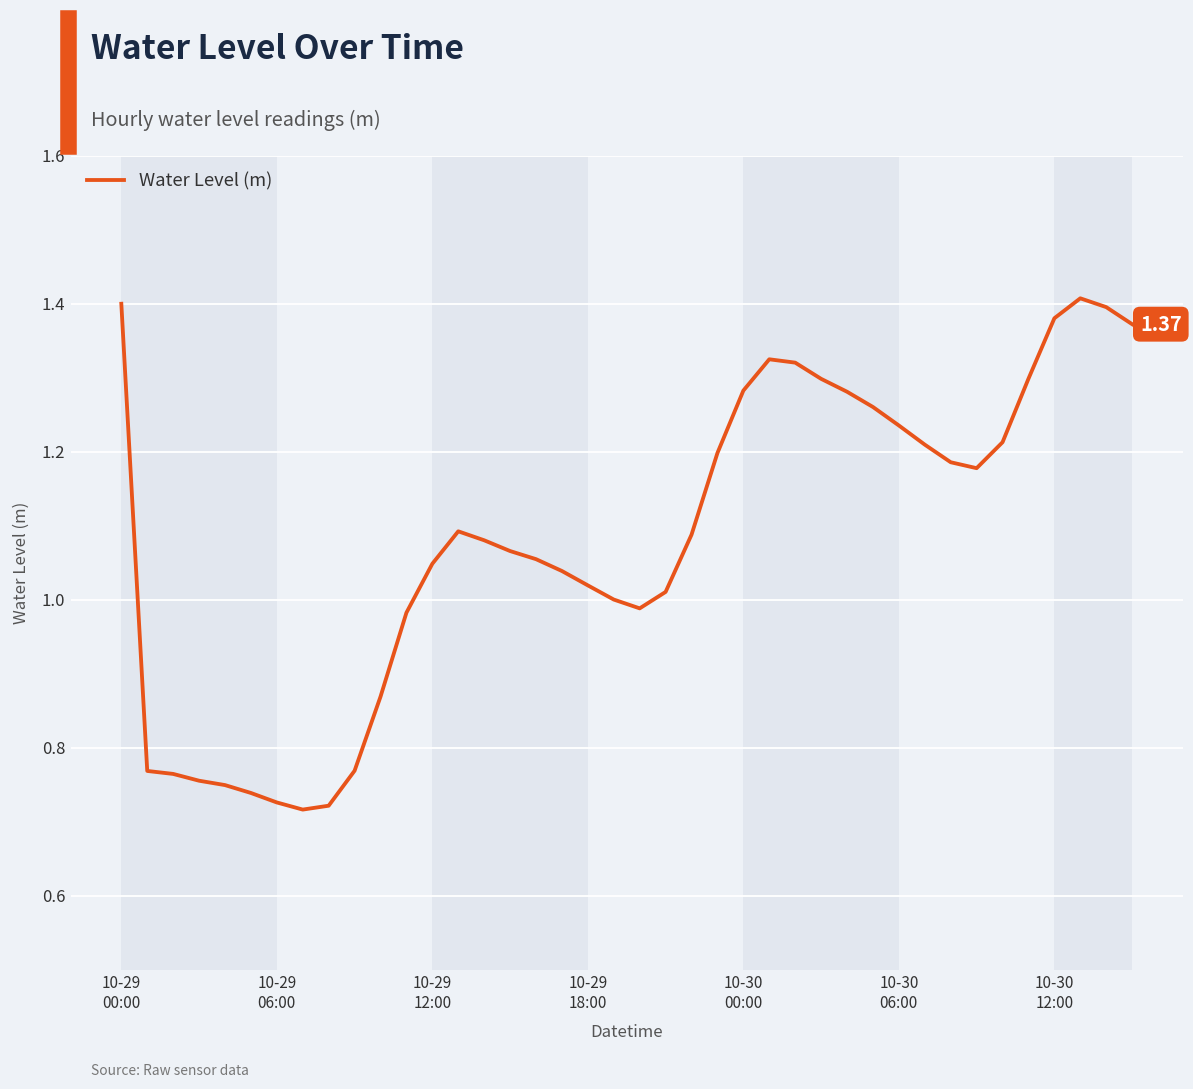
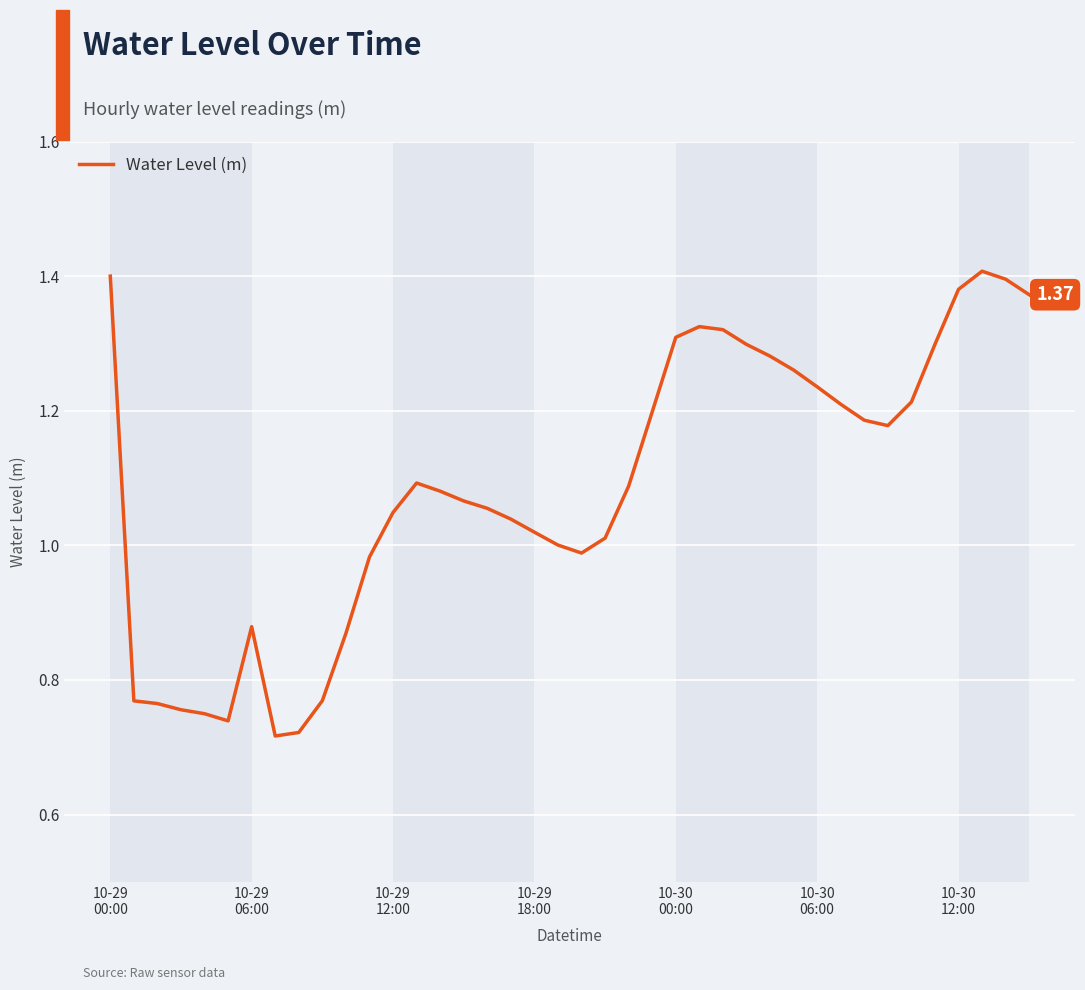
  {
    "10-29 00:00": 1.40,
-   "10-29 06:00": 0.73,
+   "10-29 06:00": 0.88,
    "10-29 12:00": 1.05,
    "10-29 18:00": 1.02,
-   "10-30 00:00": 1.28,
+   "10-30 00:00": 1.31,
    "10-30 06:00": 1.24,
    "10-30 12:00": 1.38
  }
